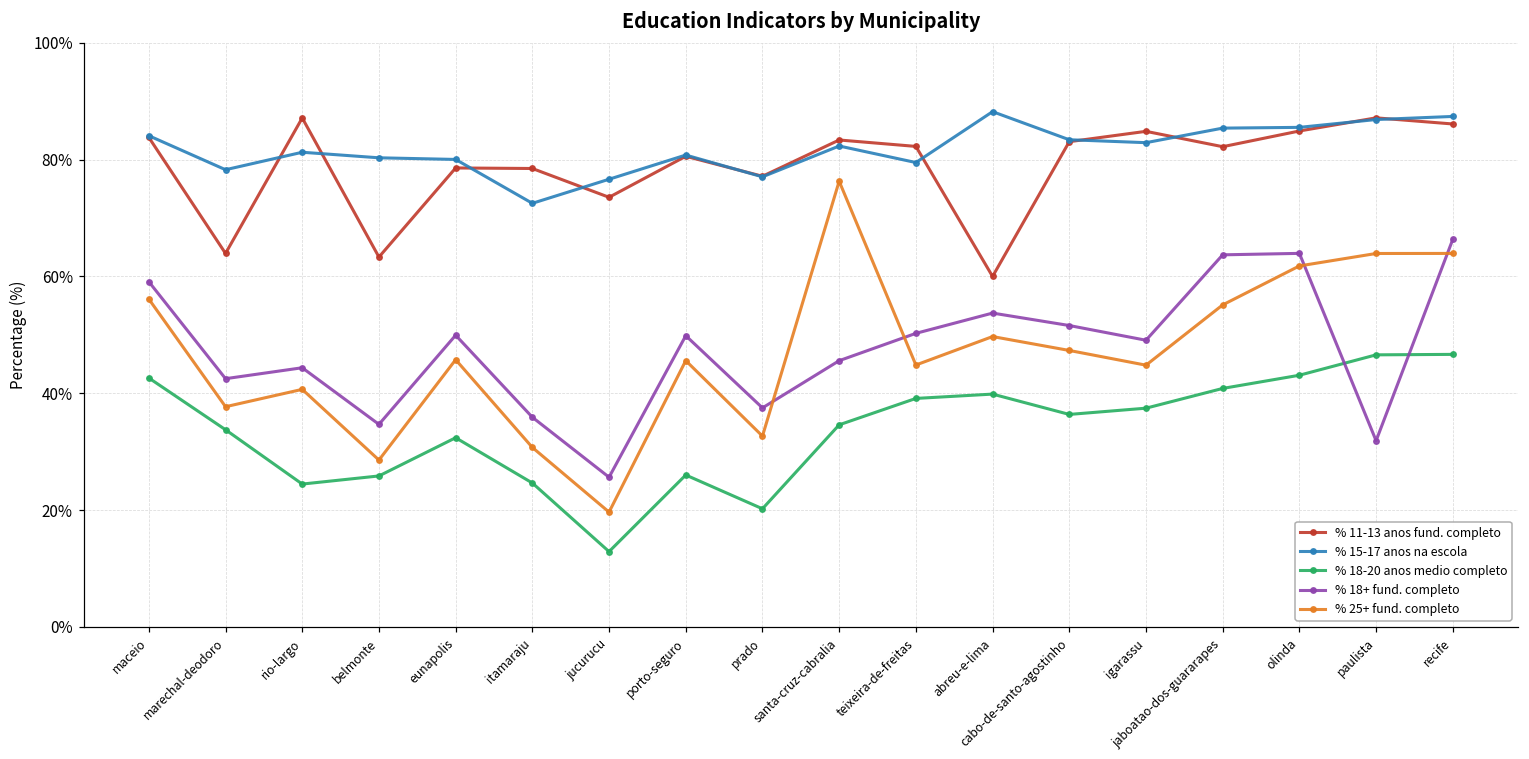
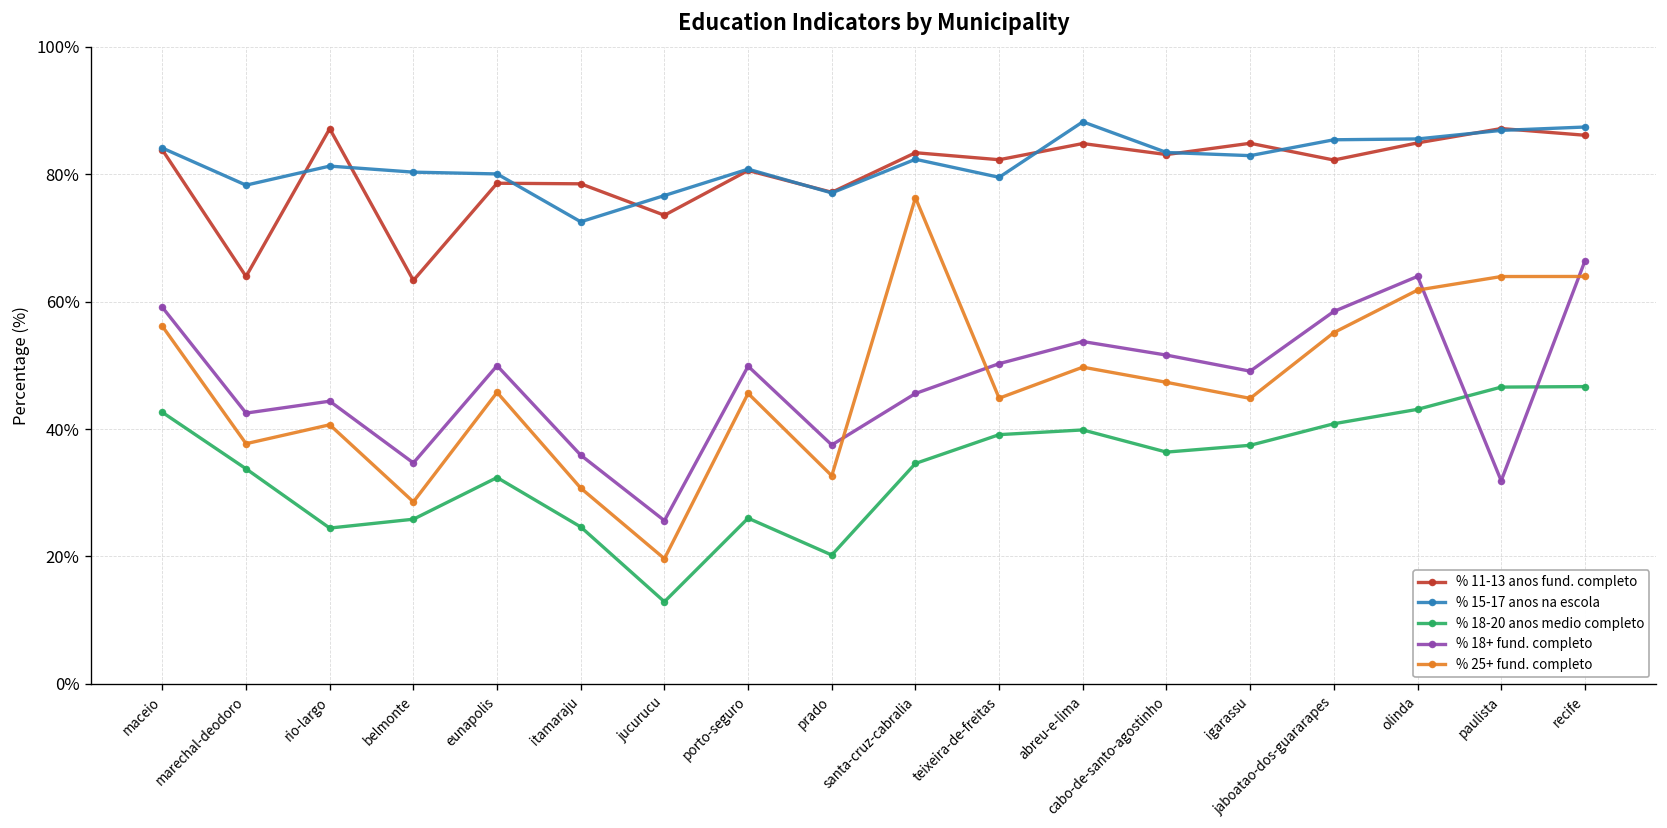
  {
    "% 11-13 anos fund. completo": {
      "marechal-deodoro": "64%",
      "rio-largo": "87%",
      "belmonte": "63%",
      "eunapolis": "79%",
      "itamaraju": "78%",
      "jucurucu": "74%",
      "santa-cruz-cabralia": "83%",
      "teixeira-de-freitas": "82%",
-     "abreu-e-lima": "60%",
+     "abreu-e-lima": "85%",
      "igarassu": "85%",
      "jaboatao-dos-guararapes": "82%",
      "olinda": "85%",
      "recife": "86%"
    },
    "% 15-17 anos na escola": {
      "marechal-deodoro": "78%",
      "rio-largo": "81%",
      "belmonte": "80%",
      "eunapolis": "80%",
      "itamaraju": "73%",
      "jucurucu": "77%",
      "santa-cruz-cabralia": "82%",
      "teixeira-de-freitas": "80%",
      "abreu-e-lima": "88%",
      "igarassu": "83%",
      "jaboatao-dos-guararapes": "85%",
      "olinda": "86%",
      "recife": "87%"
    },
    "% 18-20 anos medio completo": {
      "maceio": "43%",
      "marechal-deodoro": "34%",
      "rio-largo": "24%",
      "belmonte": "26%",
      "eunapolis": "32%",
      "itamaraju": "25%",
      "jucurucu": "13%",
      "porto-seguro": "26%",
      "prado": "20%",
      "santa-cruz-cabralia": "35%",
      "teixeira-de-freitas": "39%",
      "abreu-e-lima": "40%",
      "cabo-de-santo-agostinho": "36%",
      "igarassu": "37%",
      "jaboatao-dos-guararapes": "41%",
      "olinda": "43%",
      "paulista": "47%",
      "recife": "47%"
    },
    "% 18+ fund. completo": {
      "maceio": "59%",
      "marechal-deodoro": "43%",
      "rio-largo": "44%",
      "belmonte": "35%",
      "eunapolis": "50%",
      "itamaraju": "36%",
      "jucurucu": "26%",
      "porto-seguro": "50%",
      "prado": "38%",
      "santa-cruz-cabralia": "46%",
      "teixeira-de-freitas": "50%",
      "abreu-e-lima": "54%",
      "cabo-de-santo-agostinho": "52%",
      "igarassu": "49%",
-     "jaboatao-dos-guararapes": "64%",
+     "jaboatao-dos-guararapes": "58%",
      "olinda": "64%",
      "paulista": "32%",
      "recife": "66%"
    },
    "% 25+ fund. completo": {
      "maceio": "56%",
      "marechal-deodoro": "38%",
      "rio-largo": "41%",
      "belmonte": "29%",
      "eunapolis": "46%",
      "itamaraju": "31%",
      "jucurucu": "20%",
      "porto-seguro": "46%",
      "prado": "33%",
      "santa-cruz-cabralia": "76%",
      "teixeira-de-freitas": "45%",
      "abreu-e-lima": "50%",
      "cabo-de-santo-agostinho": "47%",
      "igarassu": "45%",
      "jaboatao-dos-guararapes": "55%",
      "olinda": "62%",
      "paulista": "64%",
      "recife": "64%"
    }
  }
